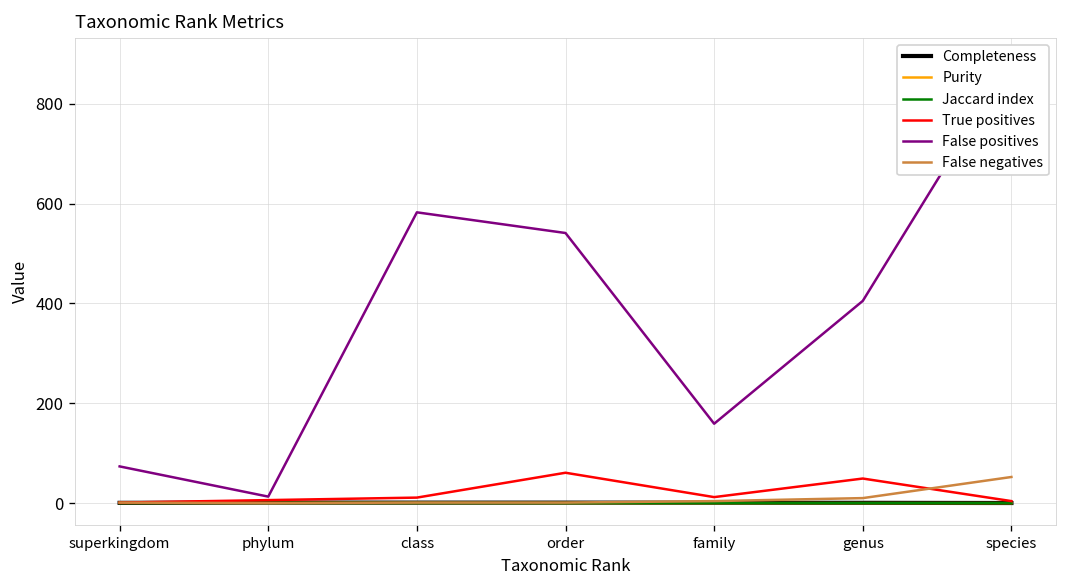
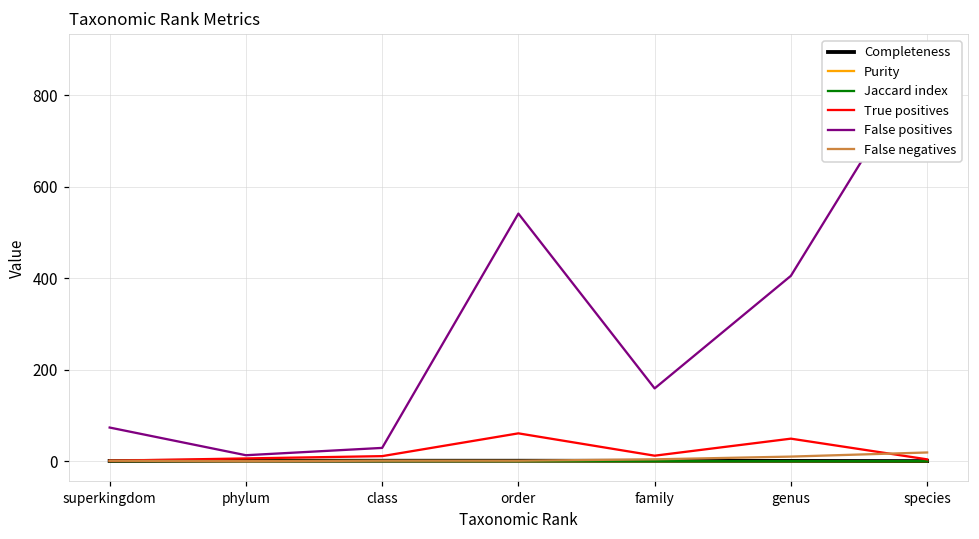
  {
    "Jaccard index": {
      "genus": 0
    },
    "True positives": {
      "class": 10,
      "order": 60,
      "family": 10,
      "genus": 50
    },
    "False positives": {
      "superkingdom": 70,
      "phylum": 10,
-     "class": 580,
+     "class": 30,
      "order": 540,
      "family": 160,
      "genus": 410
    },
    "False negatives": {
      "genus": 10,
-     "species": 50
+     "species": 20
    }
  }
